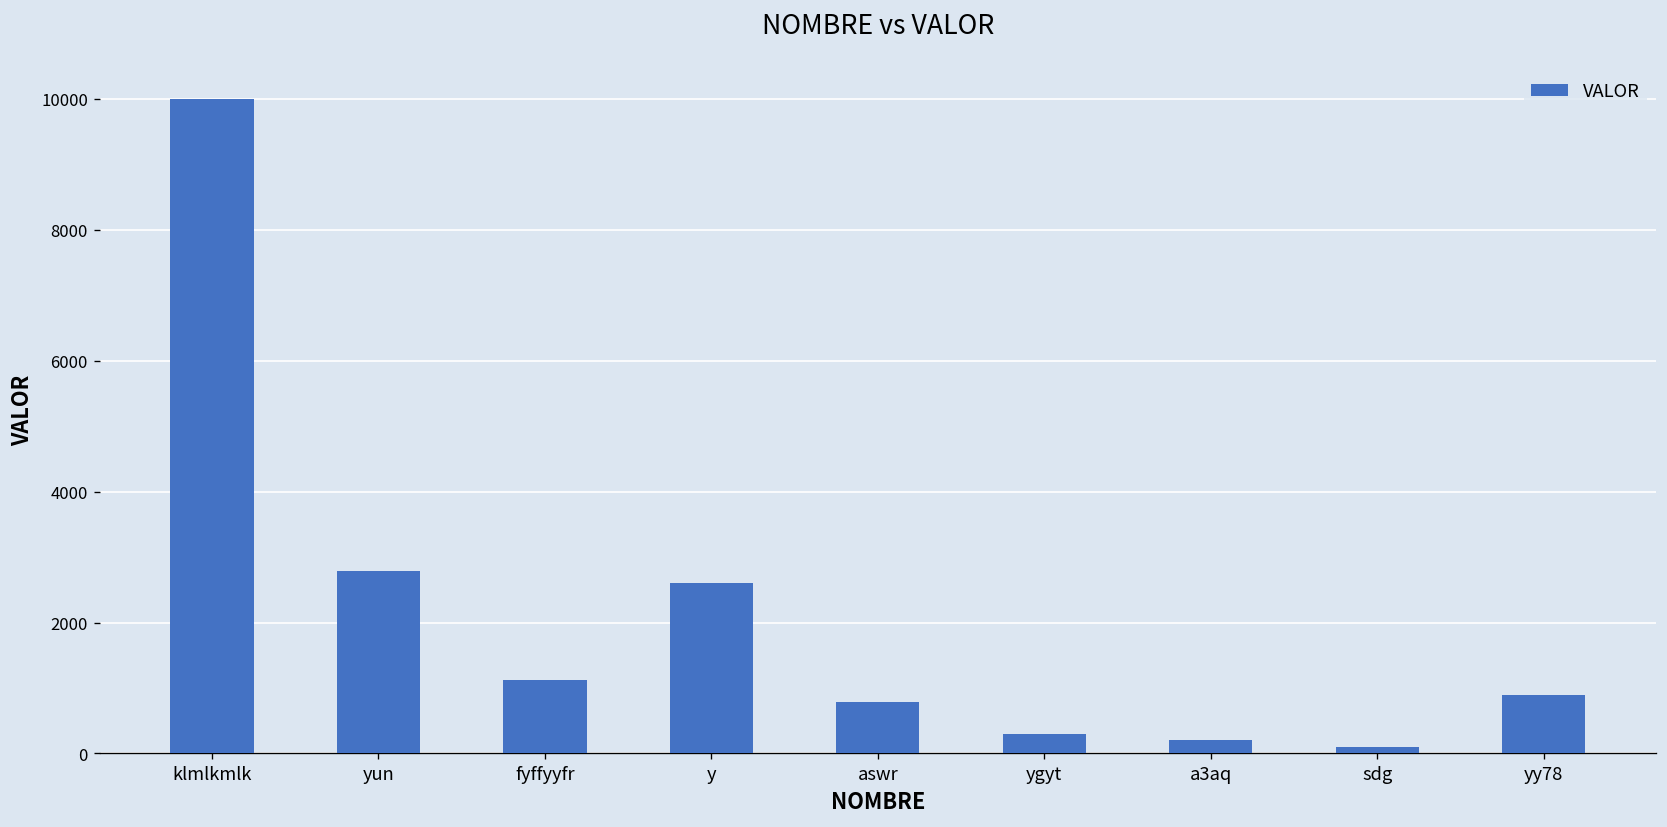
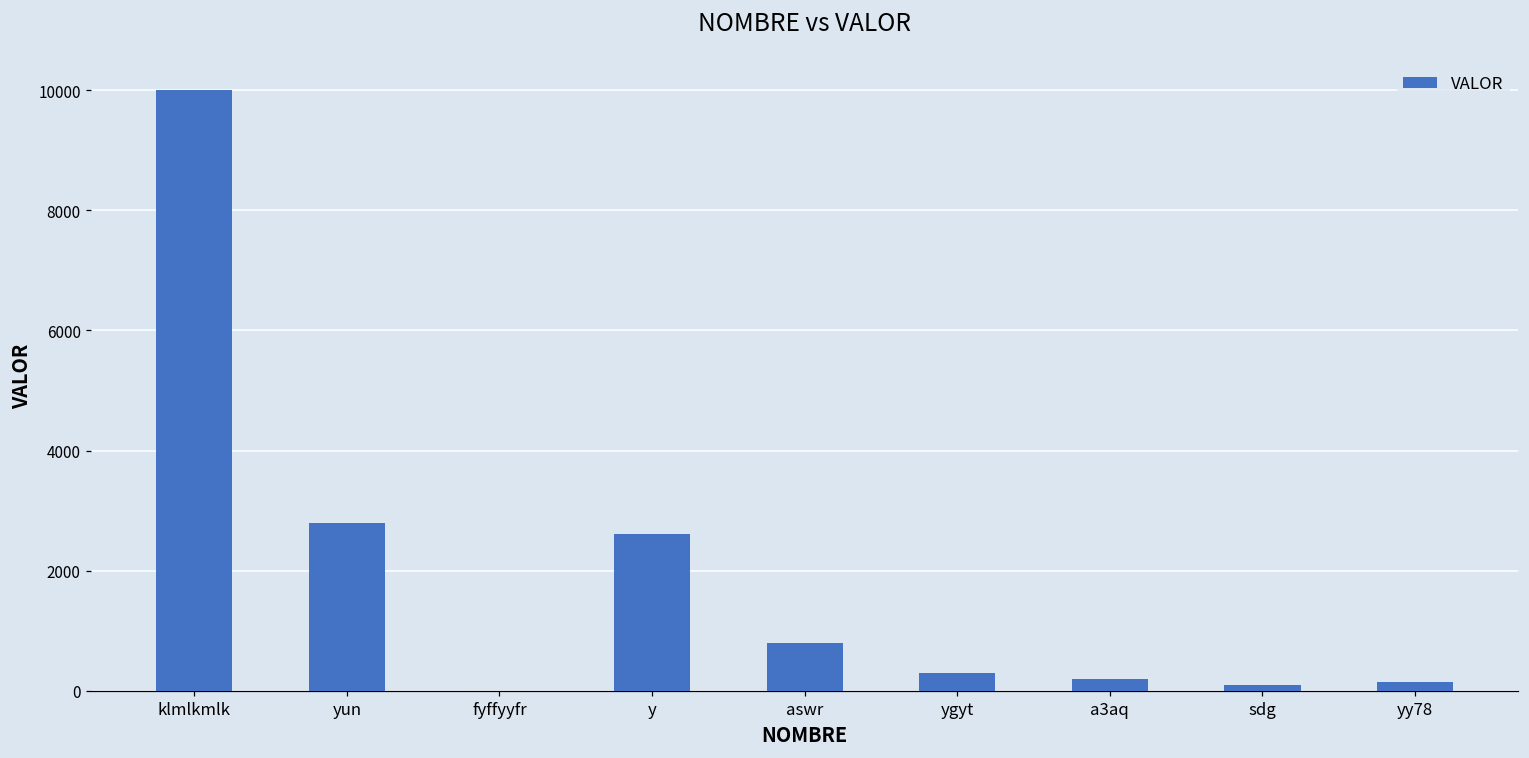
  {
    "klmlkmlk": 10000,
    "yun": 2800,
-   "fyffyyfr": 1100,
+   "fyffyyfr": 0,
    "y": 2600,
    "aswr": 800,
    "ygyt": 300,
    "a3aq": 200,
    "sdg": 100,
-   "yy78": 900
+   "yy78": 100
  }
